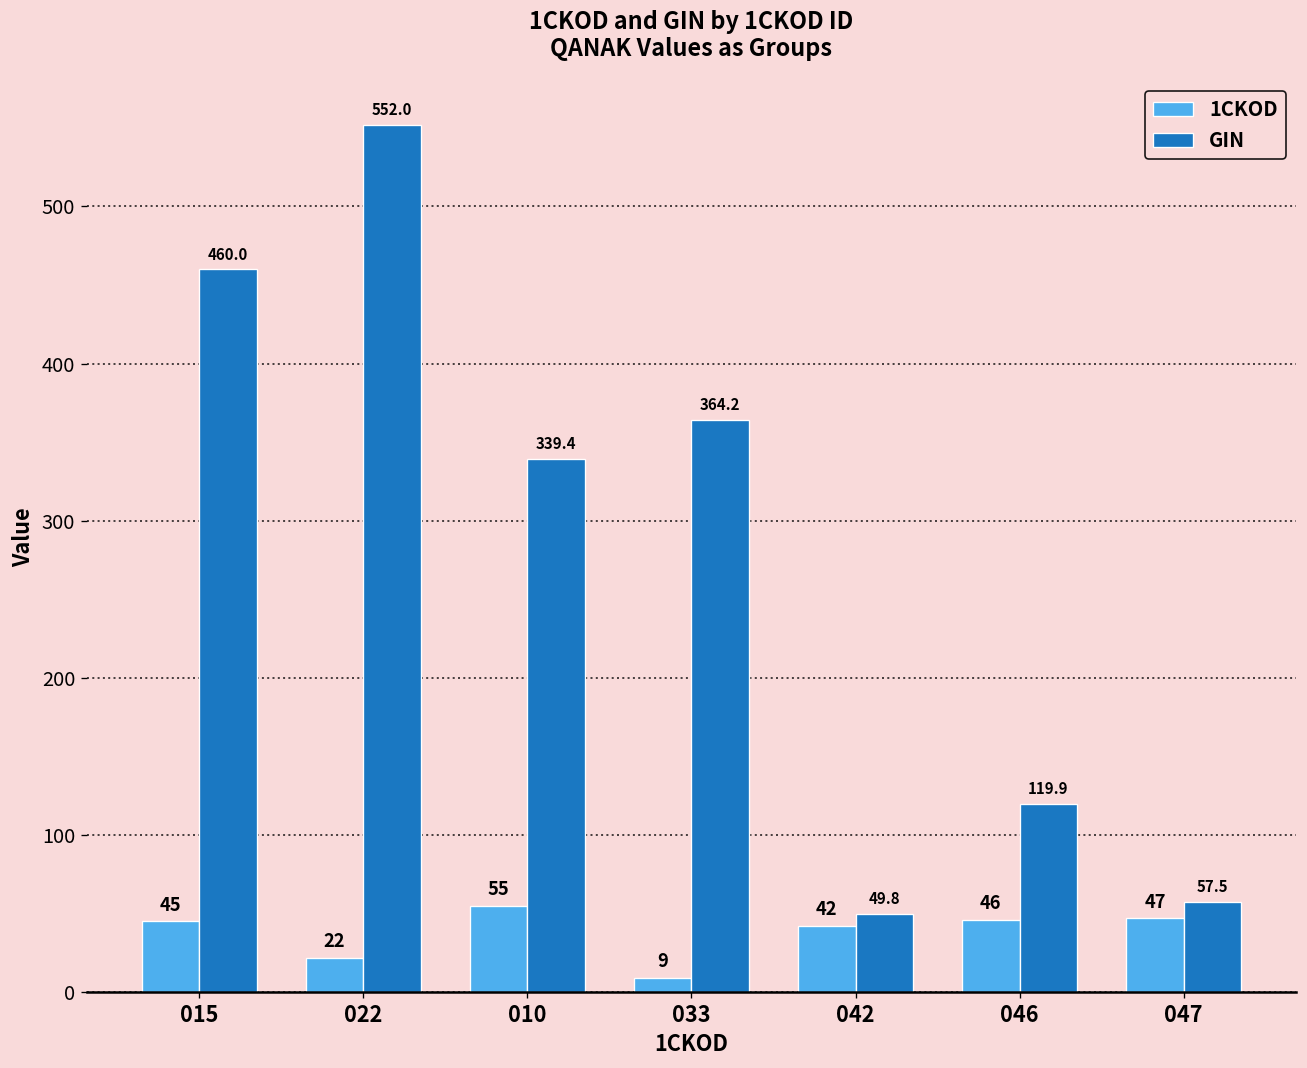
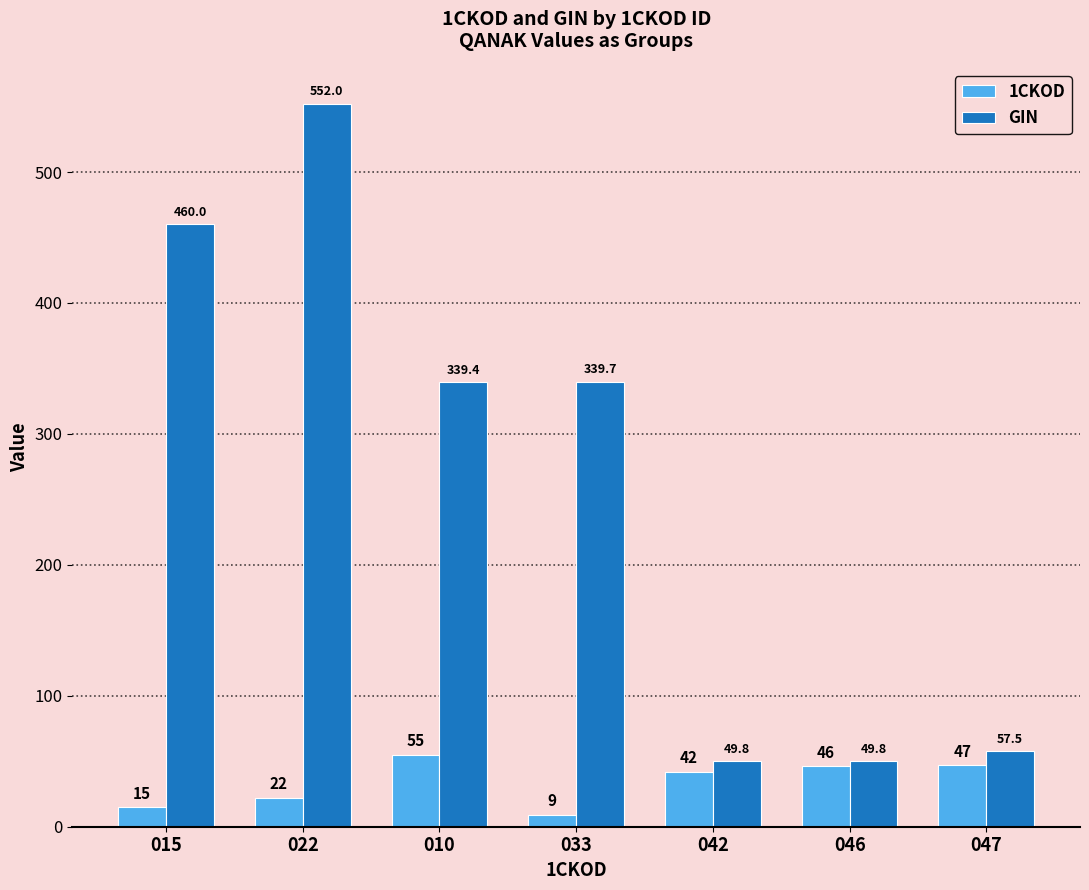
  {
    "1CKOD": {
-     "015": 45,
+     "015": 15,
      "022": 22,
      "010": 55,
      "033": 9,
      "042": 42,
      "046": 46,
      "047": 47
    },
    "GIN": {
      "015": 460.0,
      "022": 552.0,
      "010": 339.4,
-     "033": 364.2,
+     "033": 339.7,
      "042": 49.8,
-     "046": 119.9,
+     "046": 49.8,
      "047": 57.5
    }
  }
